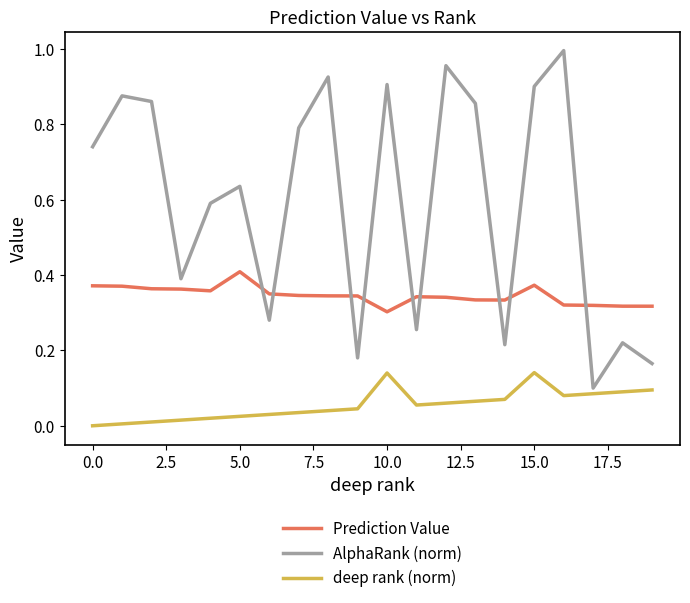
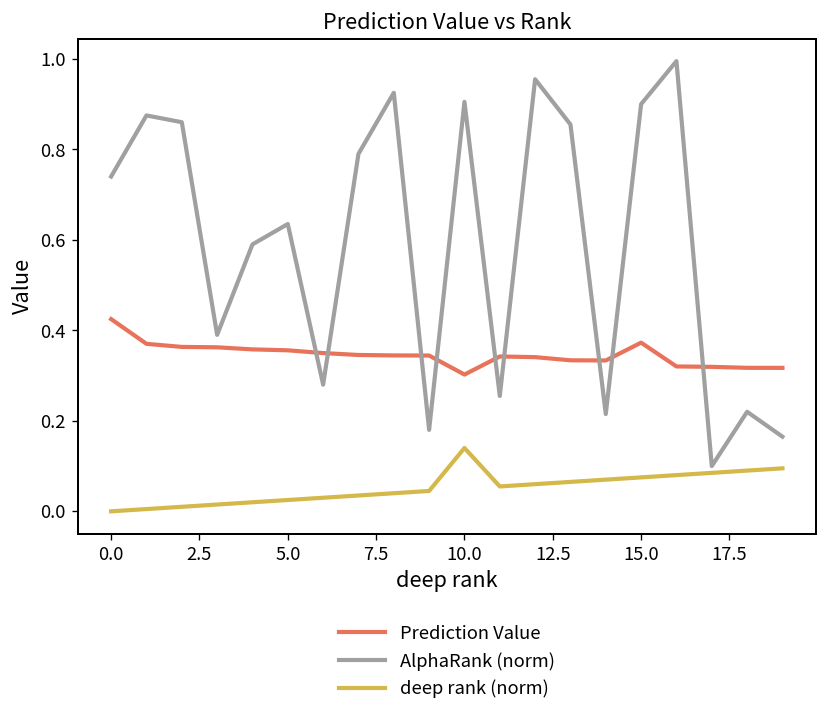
  {
    "Prediction Value": {
-     "0.0": 0.37,
-     "5.0": 0.41,
+     "0.0": 0.42,
+     "5.0": 0.36,
      "10.0": 0.30,
      "15.0": 0.37
    },
    "AlphaRank (norm)": {
      "0.0": 0.74,
      "5.0": 0.64,
      "10.0": 0.91,
      "15.0": 0.90
    },
    "deep rank (norm)": {
      "0.0": 0.00,
      "5.0": 0.03,
      "10.0": 0.14,
-     "15.0": 0.14
+     "15.0": 0.08
    }
  }
